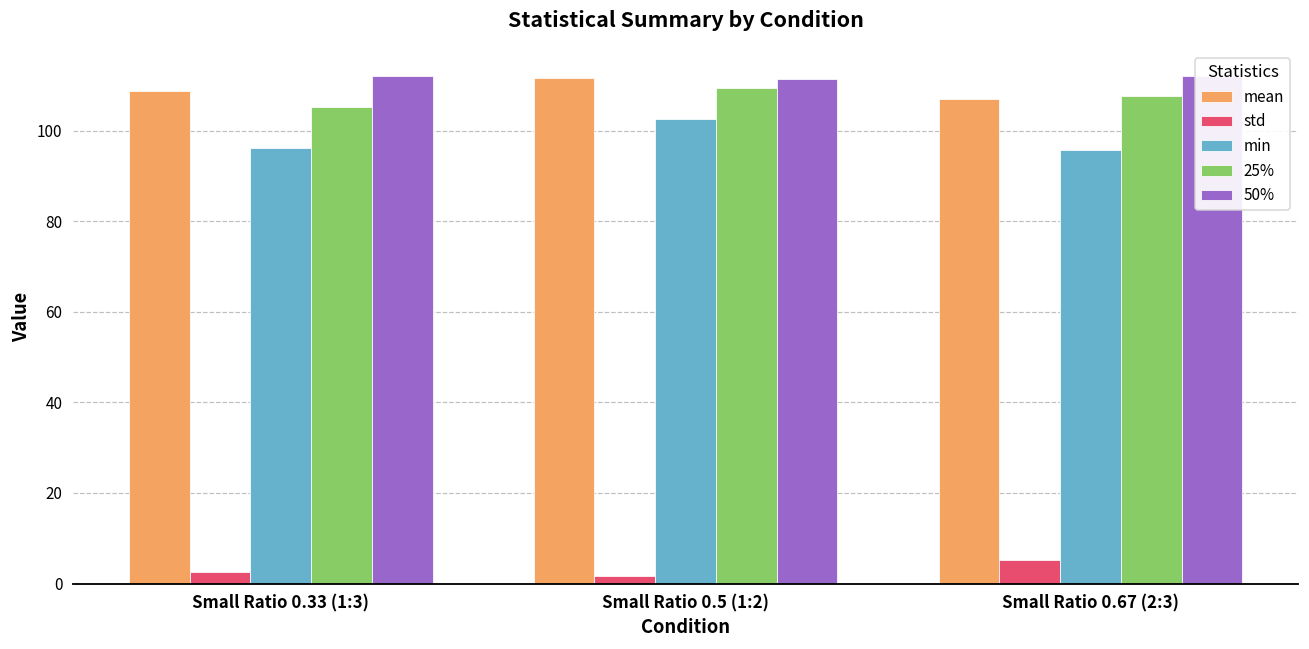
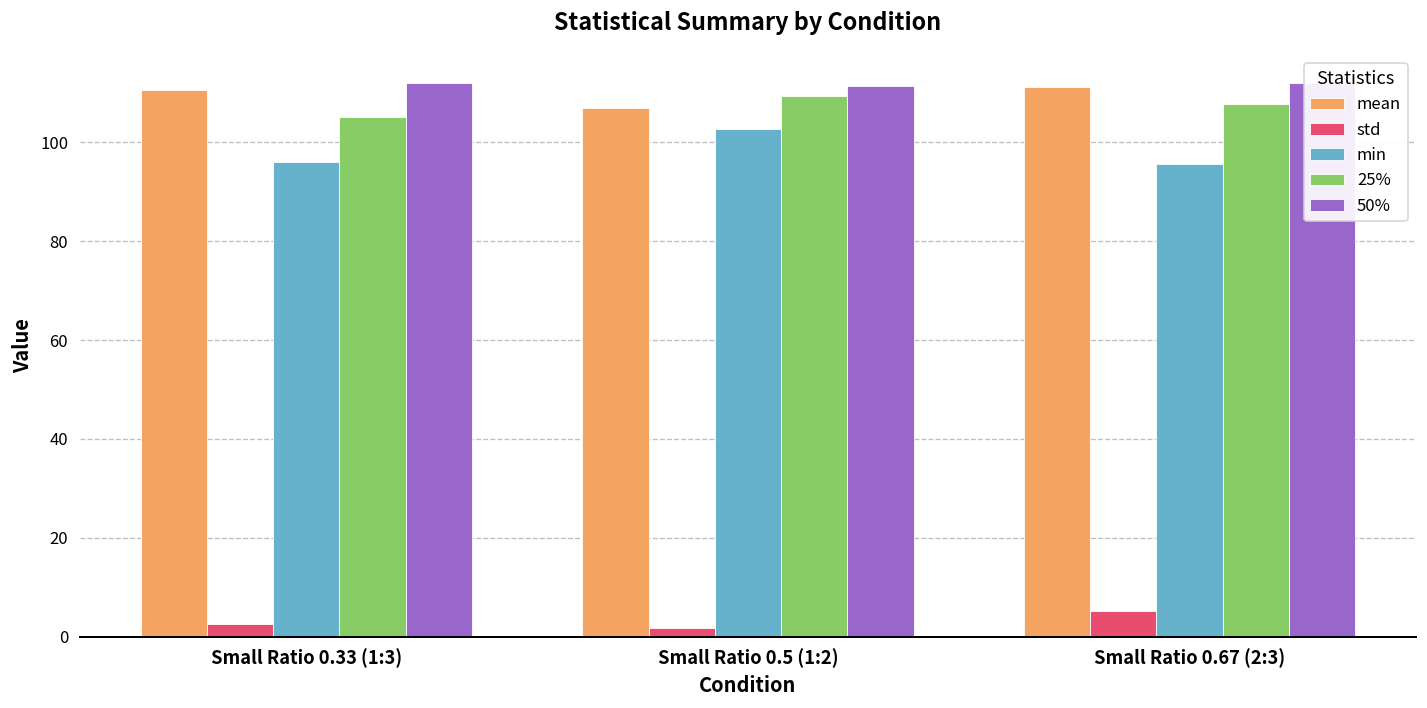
  {
    "mean": {
-     "Small Ratio 0.33 (1:3)": 109,
-     "Small Ratio 0.5 (1:2)": 112,
-     "Small Ratio 0.67 (2:3)": 107
+     "Small Ratio 0.33 (1:3)": 111,
+     "Small Ratio 0.5 (1:2)": 107,
+     "Small Ratio 0.67 (2:3)": 111
    },
    "std": {
      "Small Ratio 0.33 (1:3)": 3,
      "Small Ratio 0.5 (1:2)": 2,
      "Small Ratio 0.67 (2:3)": 5
    },
    "min": {
      "Small Ratio 0.33 (1:3)": 96,
      "Small Ratio 0.5 (1:2)": 103,
      "Small Ratio 0.67 (2:3)": 96
    },
    "25%": {
      "Small Ratio 0.33 (1:3)": 105,
      "Small Ratio 0.5 (1:2)": 109,
      "Small Ratio 0.67 (2:3)": 108
    },
    "50%": {
      "Small Ratio 0.33 (1:3)": 112,
      "Small Ratio 0.5 (1:2)": 111
    }
  }
